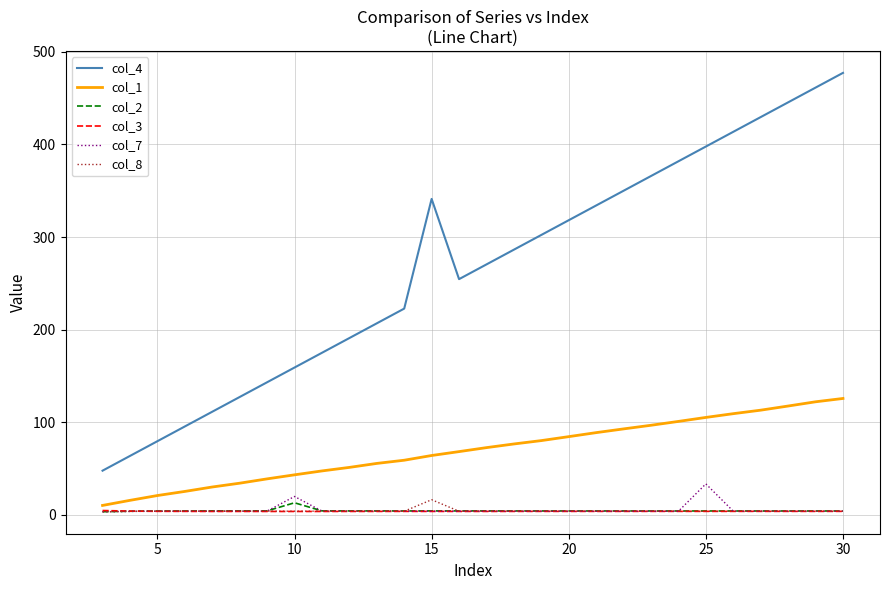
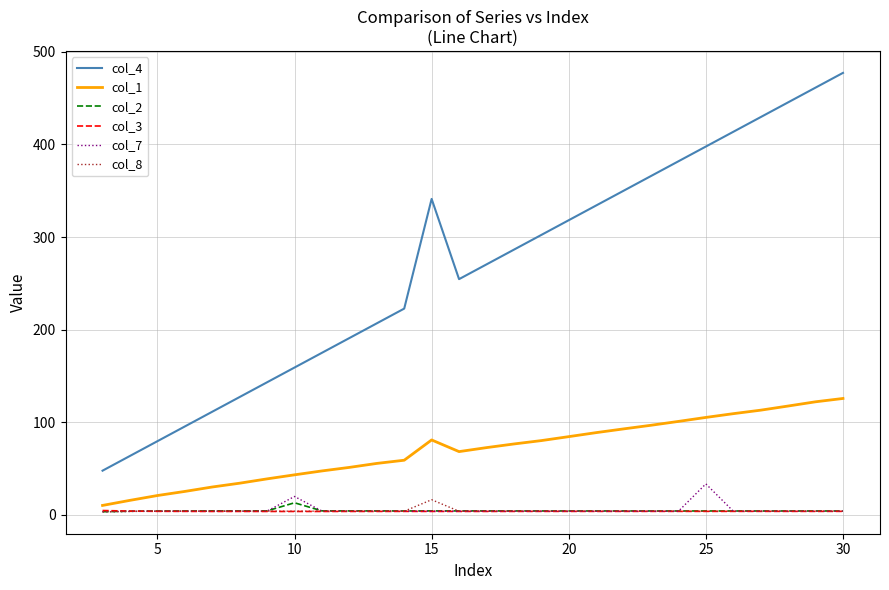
  {
    "col_4": {
      "5": 80,
      "10": 160,
      "15": 340,
      "20": 320,
      "25": 400,
      "30": 480
    },
    "col_1": {
      "5": 20,
      "10": 40,
-     "15": 60,
+     "15": 80,
      "20": 80,
      "25": 110,
      "30": 130
    },
    "col_2": {
      "10": 10
    },
    "col_7": {
      "10": 20,
      "25": 30
    },
    "col_8": {
      "15": 20
    }
  }
